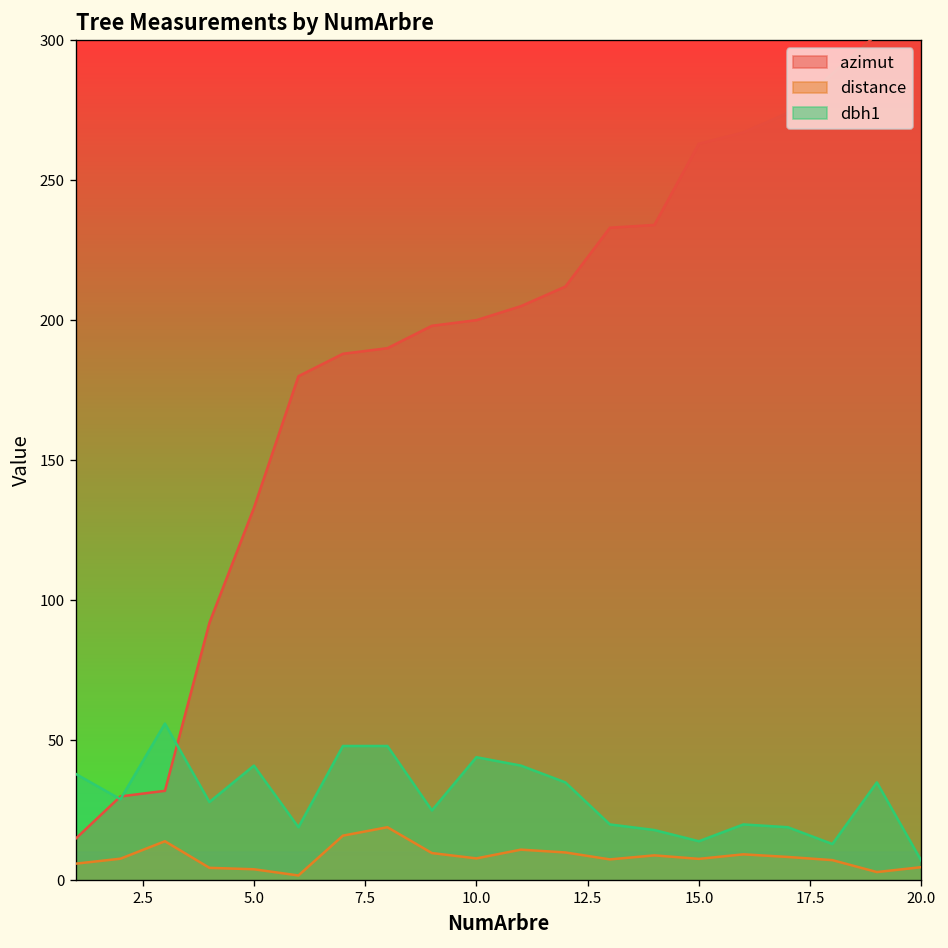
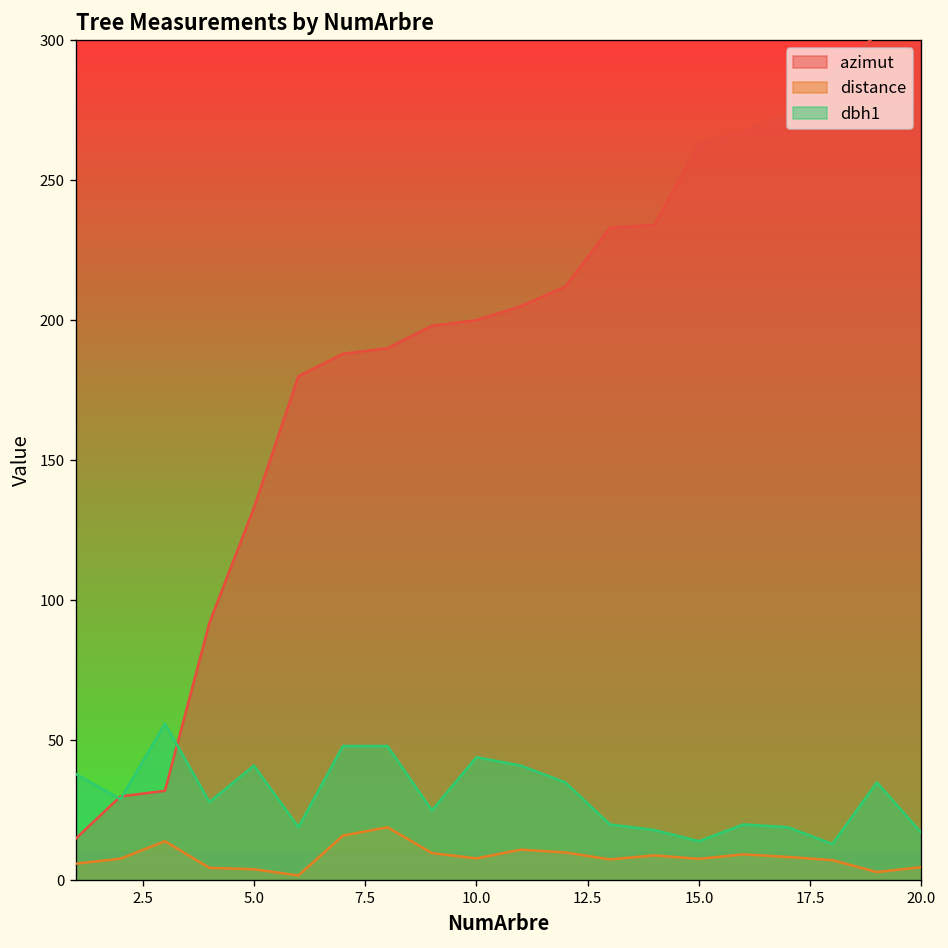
  {
    "dbh1": {
      "5.0": 41,
      "10.0": 44,
      "15.0": 14,
-     "20.0": 7
+     "20.0": 17
    }
  }
